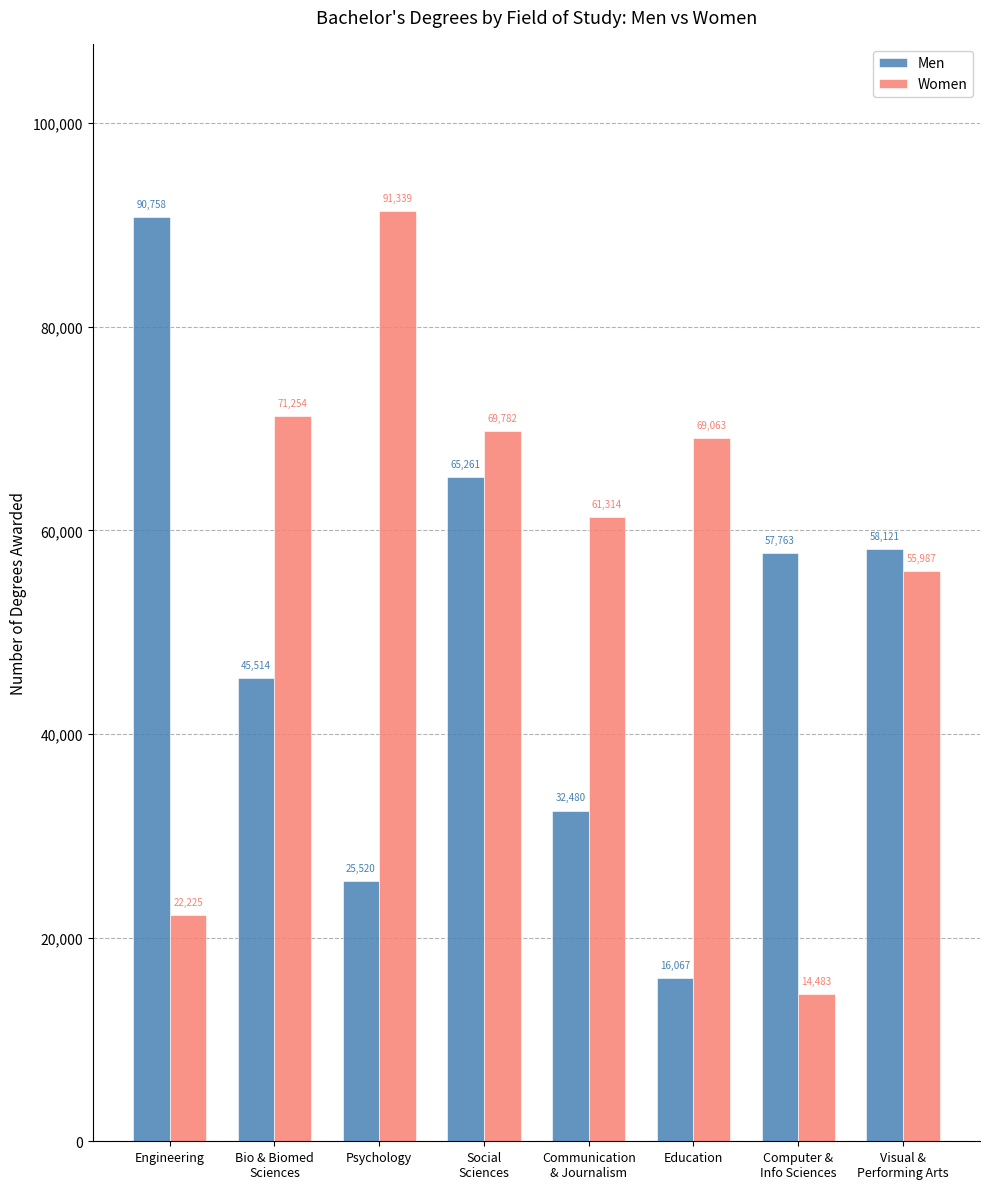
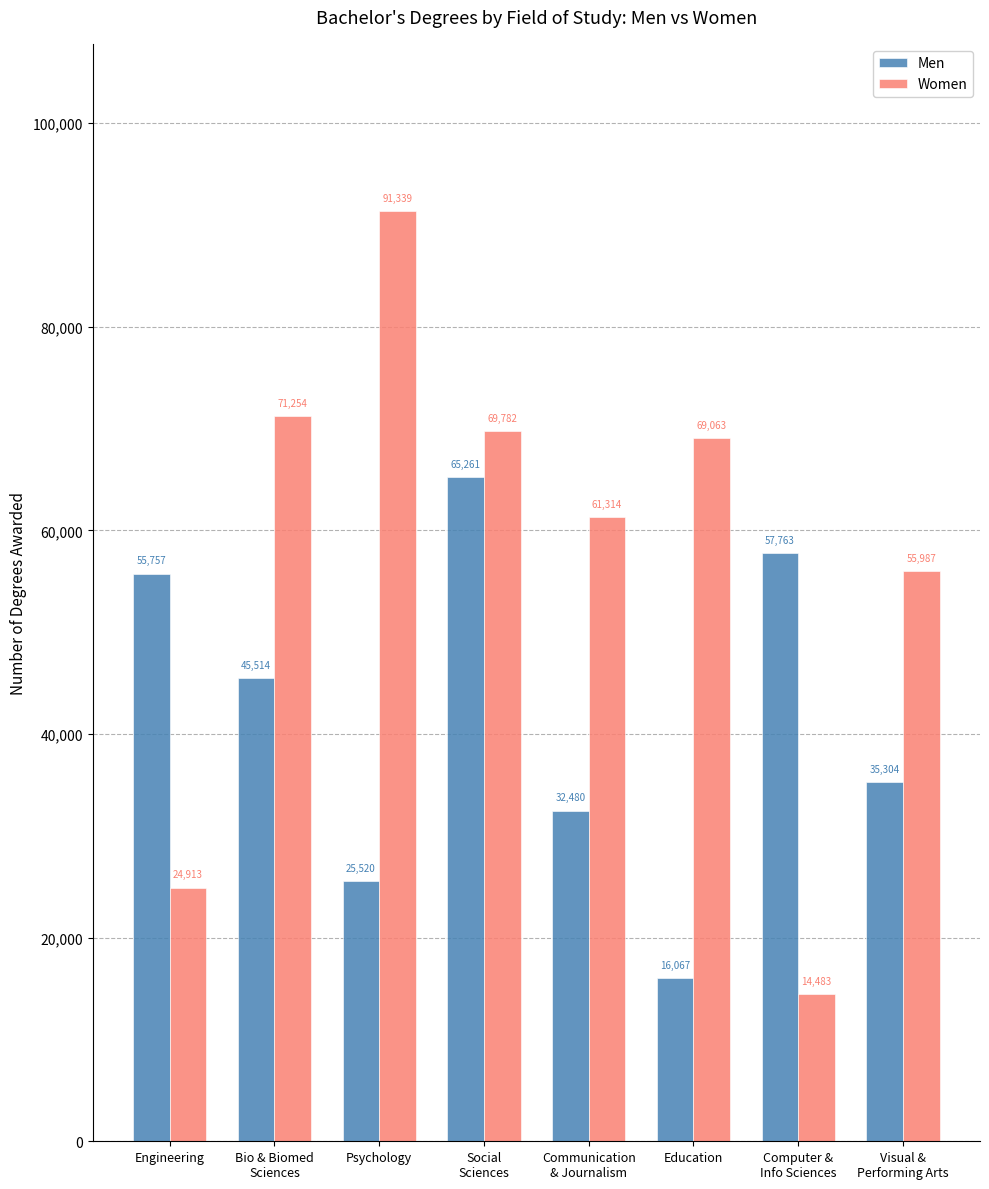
  {
    "Men": {
-     "Engineering": "90,758",
+     "Engineering": "55,757",
      "Bio & Biomed Sciences": "45,514",
      "Psychology": "25,520",
      "Social Sciences": "65,261",
      "Communication & Journalism": "32,480",
      "Education": "16,067",
      "Computer & Info Sciences": "57,763",
-     "Visual & Performing Arts": "58,121"
+     "Visual & Performing Arts": "35,304"
    },
    "Women": {
-     "Engineering": "22,225",
+     "Engineering": "24,913",
      "Bio & Biomed Sciences": "71,254",
      "Psychology": "91,339",
      "Social Sciences": "69,782",
      "Communication & Journalism": "61,314",
      "Education": "69,063",
      "Computer & Info Sciences": "14,483",
      "Visual & Performing Arts": "55,987"
    }
  }
